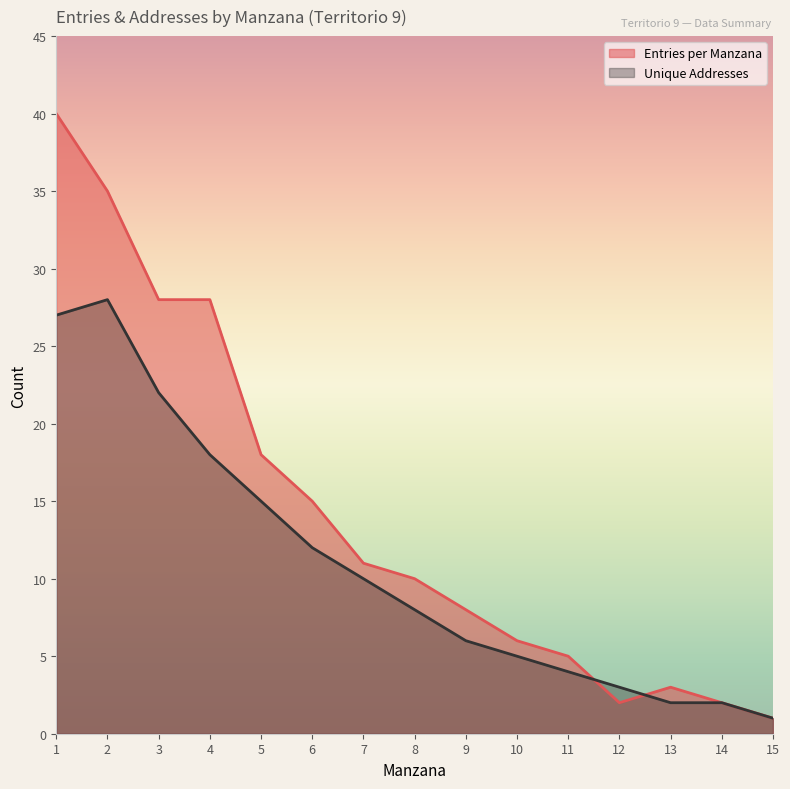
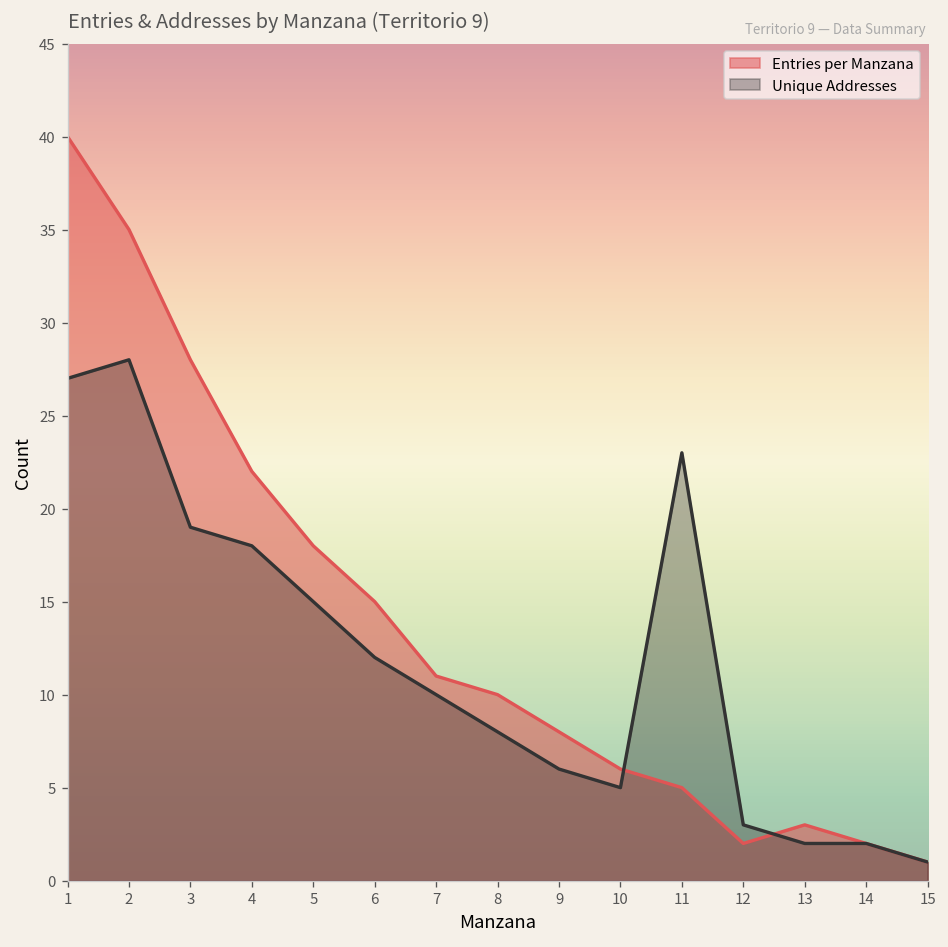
  {
    "Entries per Manzana": {
      "1": 40,
      "2": 35,
      "3": 28,
-     "4": 28,
+     "4": 22,
      "5": 18,
      "6": 15,
      "7": 11,
      "8": 10,
      "9": 8,
      "10": 6,
      "11": 5,
      "12": 2,
      "13": 3
    },
    "Unique Addresses": {
      "1": 27,
      "2": 28,
-     "3": 22,
+     "3": 19,
      "4": 18,
      "5": 15,
      "6": 12,
      "7": 10,
      "8": 8,
      "9": 6,
      "10": 5,
-     "11": 4,
+     "11": 23,
      "12": 3,
      "13": 2
    }
  }
